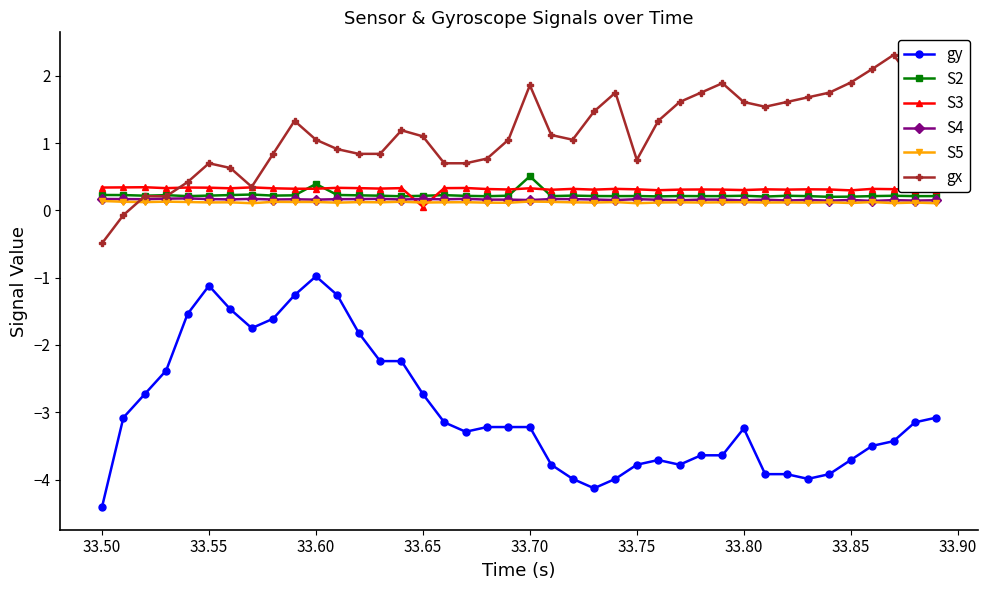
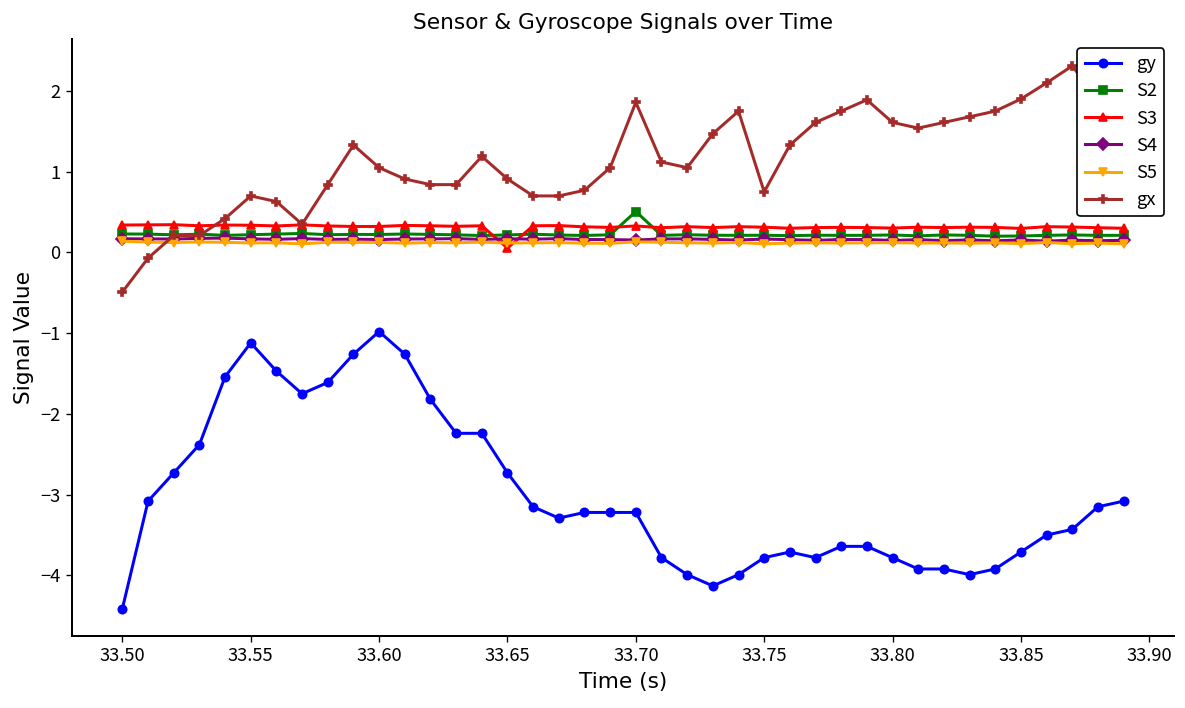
  {
    "gy": {
      "33.50": -4.4,
      "33.55": -1.1,
      "33.60": -1.0,
      "33.65": -2.7,
      "33.70": -3.2,
      "33.75": -3.8,
-     "33.80": -3.2,
+     "33.80": -3.8,
      "33.85": -3.7
    },
    "S2": {
      "33.50": 0.2,
      "33.55": 0.2,
-     "33.60": 0.4,
+     "33.60": 0.2,
      "33.65": 0.2,
      "33.70": 0.5,
      "33.75": 0.2,
      "33.80": 0.2,
      "33.85": 0.2
    },
    "S3": {
      "33.50": 0.3,
      "33.55": 0.3,
      "33.60": 0.3,
      "33.65": 0.1,
      "33.70": 0.3,
      "33.75": 0.3,
      "33.80": 0.3,
      "33.85": 0.3
    },
    "S4": {
      "33.55": 0.2,
      "33.65": 0.2,
      "33.75": 0.2,
      "33.85": 0.2
    },
    "S5": {
      "33.55": 0.1,
      "33.65": 0.1,
      "33.75": 0.1,
      "33.85": 0.1
    },
    "gx": {
      "33.50": -0.5,
      "33.55": 0.7,
      "33.60": 1.1,
-     "33.65": 1.1,
+     "33.65": 0.9,
      "33.70": 1.9,
      "33.75": 0.8,
      "33.80": 1.6,
      "33.85": 1.9
    }
  }
